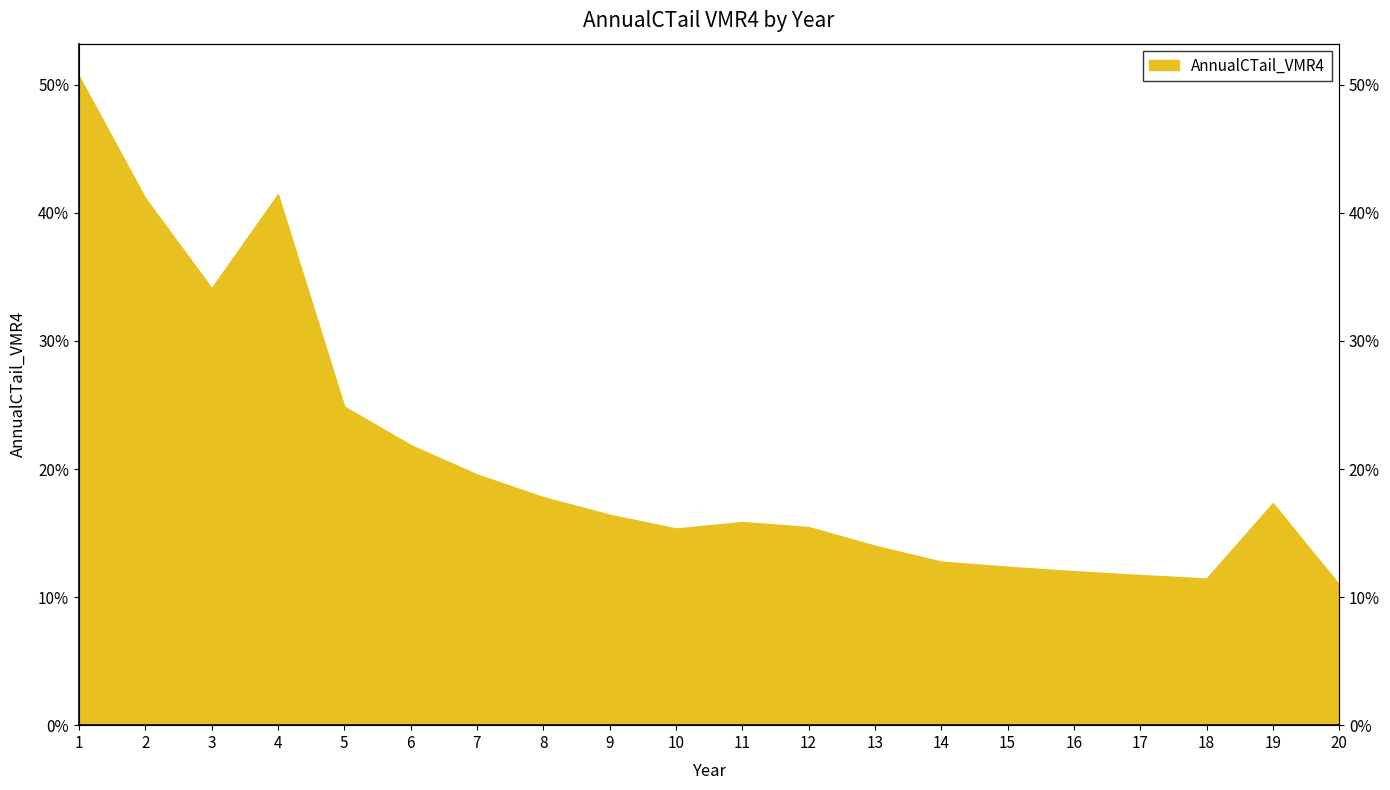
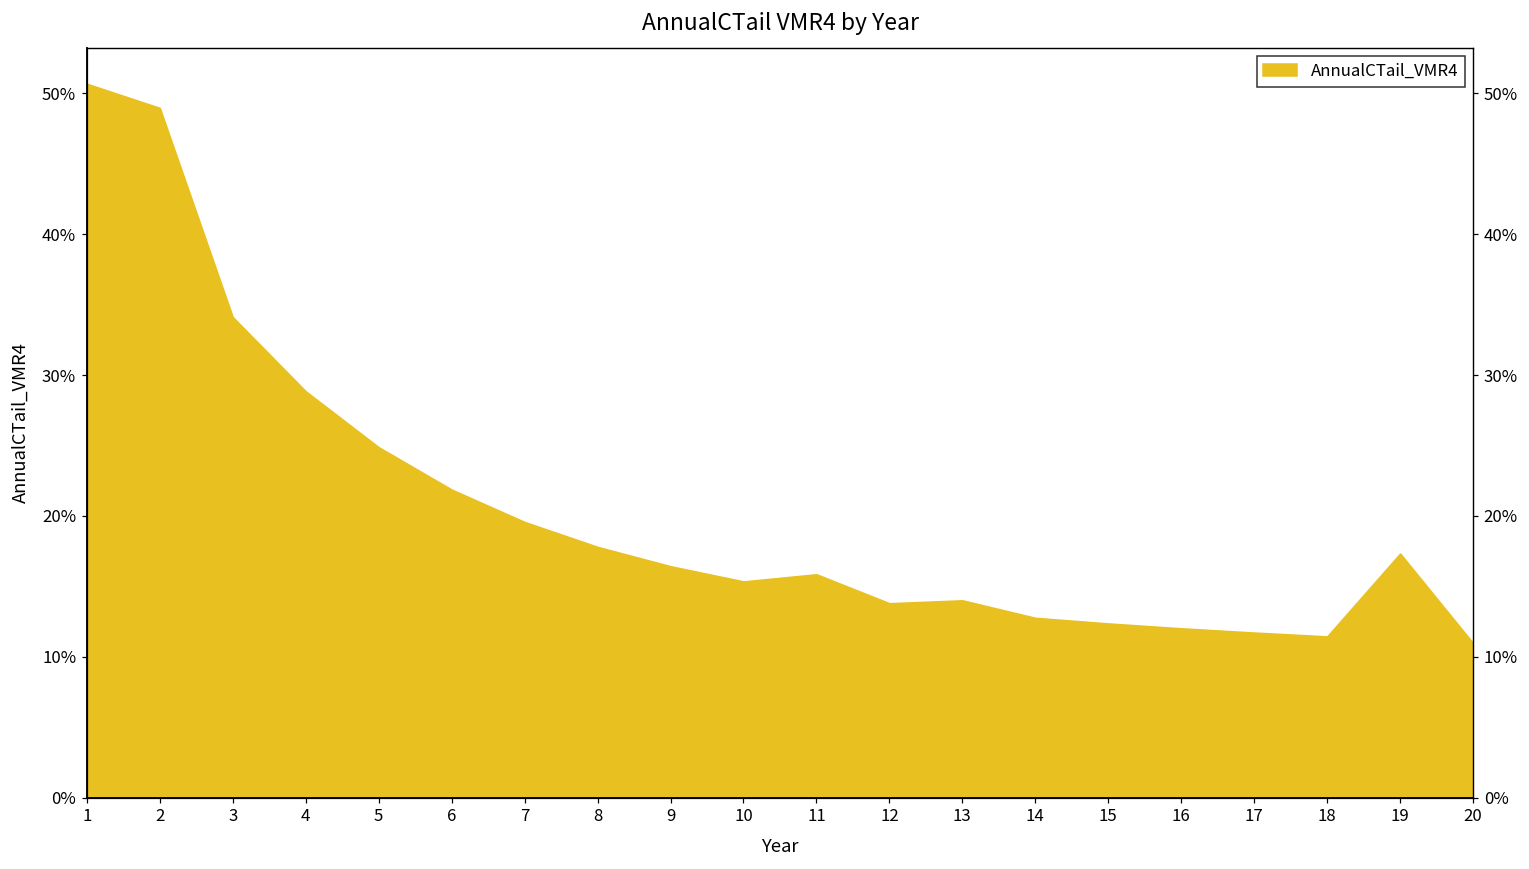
  {
    "1": "50.7%",
-   "2": "41.2%",
+   "2": "49.0%",
    "3": "34.1%",
-   "4": "41.5%",
+   "4": "28.9%",
    "5": "24.9%",
    "6": "21.9%",
    "7": "19.6%",
    "8": "17.8%",
    "9": "16.4%",
    "10": "15.4%",
    "11": "15.9%",
-   "12": "15.5%",
+   "12": "13.8%",
    "13": "14.0%",
    "14": "12.8%",
    "15": "12.4%",
    "16": "12.0%",
    "17": "11.7%",
    "18": "11.5%",
    "19": "17.3%",
    "20": "11.0%"
  }
